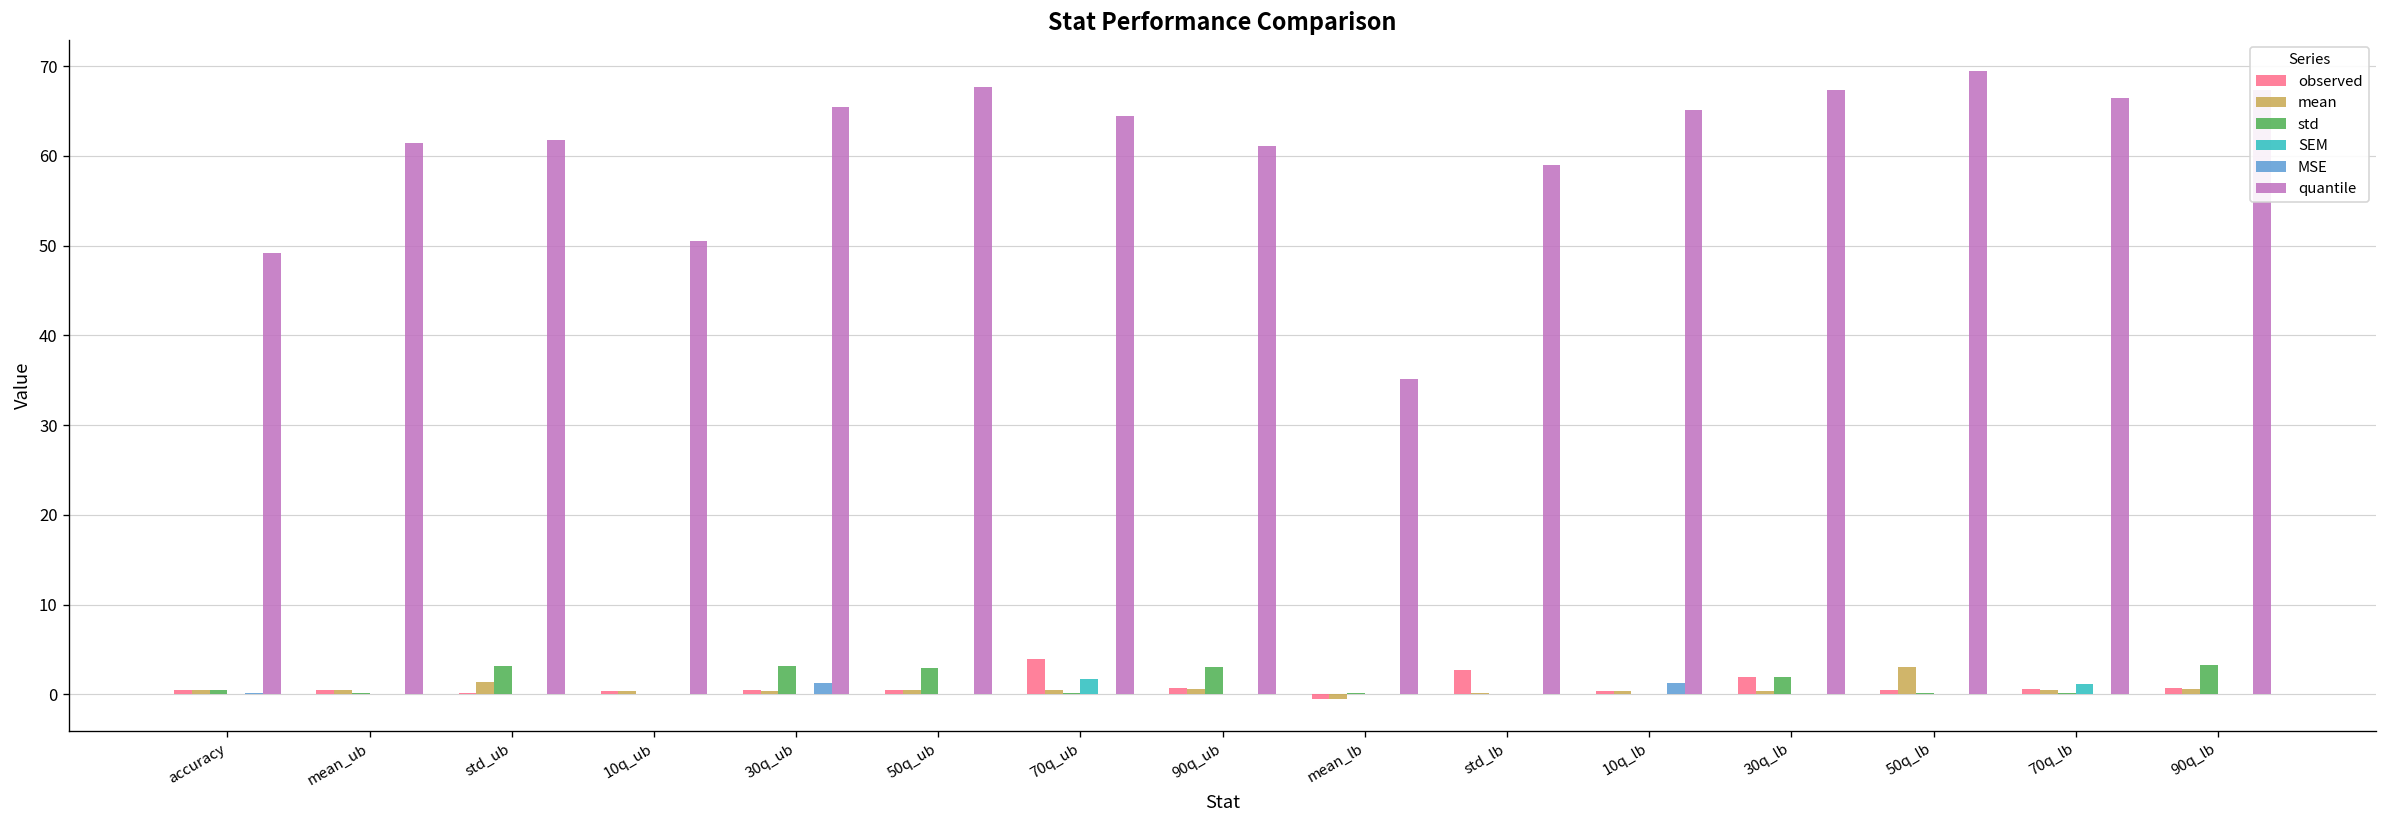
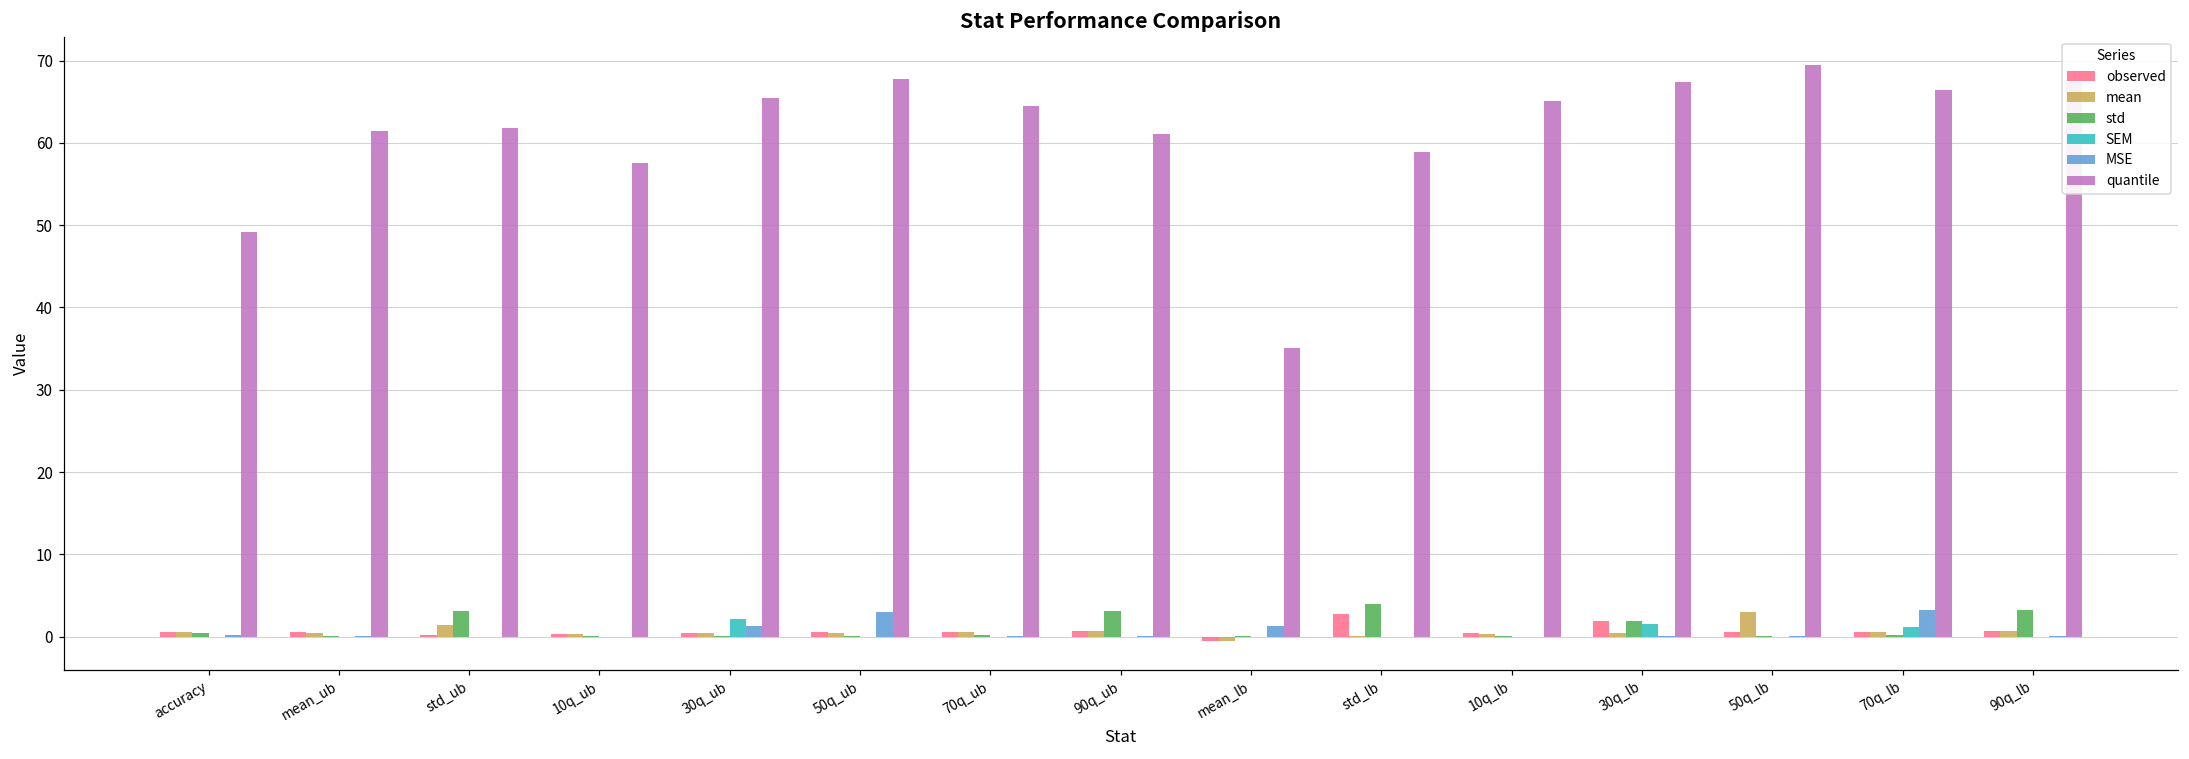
  {
    "observed": {
      "accuracy": 1,
      "mean_ub": 1,
      "10q_ub": 0,
      "30q_ub": 0,
      "50q_ub": 1,
-     "70q_ub": 4,
+     "70q_ub": 1,
      "90q_ub": 1,
      "mean_lb": -1,
      "std_lb": 3,
      "10q_lb": 0,
      "30q_lb": 2,
      "50q_lb": 1,
      "70q_lb": 1,
      "90q_lb": 1
    },
    "mean": {
      "accuracy": 1,
      "mean_ub": 0,
      "std_ub": 1,
      "10q_ub": 0,
      "30q_ub": 0,
      "50q_ub": 0,
      "70q_ub": 1,
      "90q_ub": 1,
      "mean_lb": 0,
      "10q_lb": 0,
      "30q_lb": 0,
      "50q_lb": 3,
      "70q_lb": 1,
      "90q_lb": 1
    },
    "std": {
      "accuracy": 0,
      "std_ub": 3,
-     "30q_ub": 3,
-     "50q_ub": 3,
+     "30q_ub": 0,
+     "50q_ub": 0,
      "90q_ub": 3,
-     "std_lb": 0,
+     "std_lb": 4,
      "30q_lb": 2,
      "90q_lb": 3
    },
    "SEM": {
-     "30q_ub": 0,
-     "70q_ub": 2,
-     "30q_lb": 0,
+     "30q_ub": 2,
+     "70q_ub": 0,
+     "30q_lb": 2,
      "70q_lb": 1
    },
    "MSE": {
      "30q_ub": 1,
-     "50q_ub": 0,
-     "mean_lb": 0,
-     "10q_lb": 1,
-     "70q_lb": 0
+     "50q_ub": 3,
+     "mean_lb": 1,
+     "10q_lb": 0,
+     "70q_lb": 3
    },
    "quantile": {
      "accuracy": 49,
      "mean_ub": 61,
      "std_ub": 62,
-     "10q_ub": 51,
+     "10q_ub": 58,
      "30q_ub": 65,
      "50q_ub": 68,
      "70q_ub": 64,
      "90q_ub": 61,
      "mean_lb": 35,
      "std_lb": 59,
      "10q_lb": 65,
      "30q_lb": 67,
      "50q_lb": 69,
      "70q_lb": 66
    }
  }
